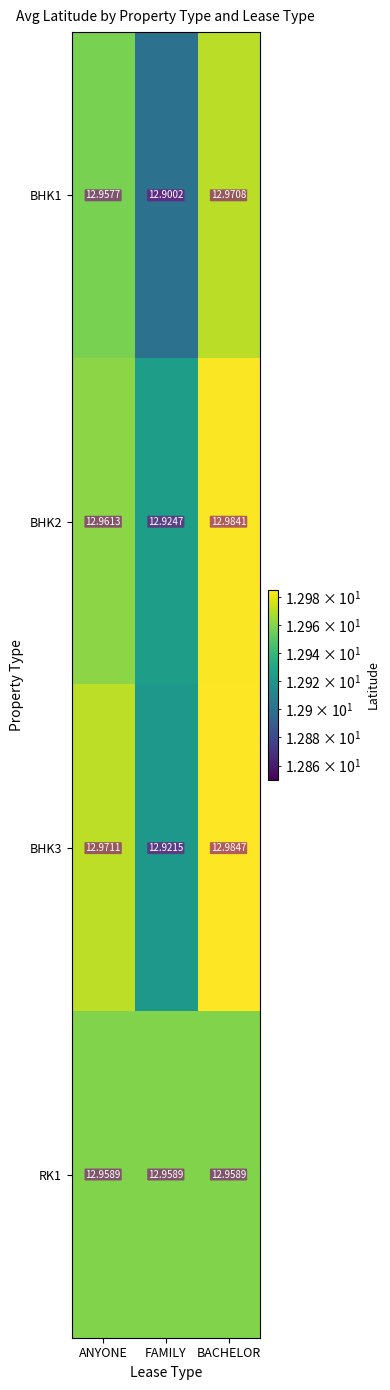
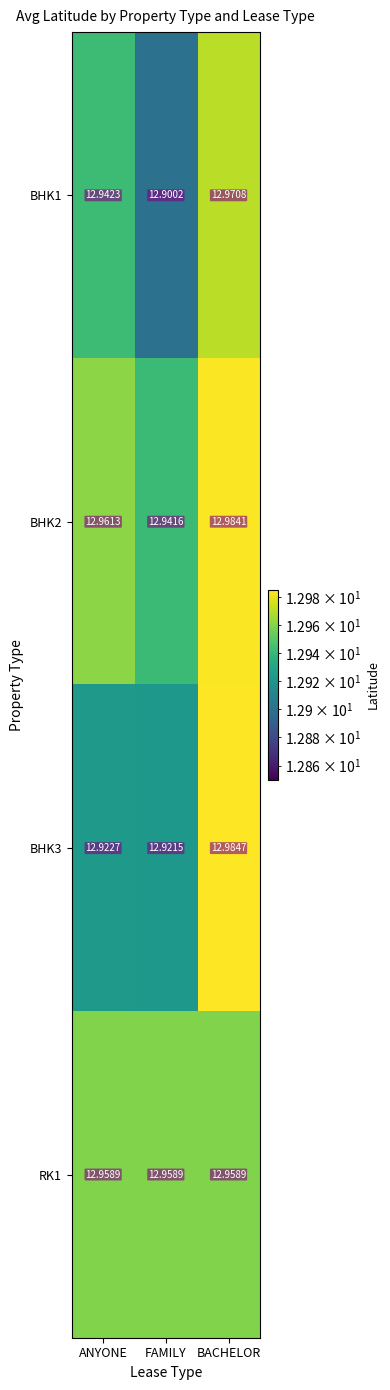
  {
    "BHK1": {
-     "ANYONE": 12.9577
+     "ANYONE": 12.9423
    },
    "BHK2": {
-     "FAMILY": 12.9247
+     "FAMILY": 12.9416
    },
    "BHK3": {
-     "ANYONE": 12.9711
+     "ANYONE": 12.9227
    }
  }
